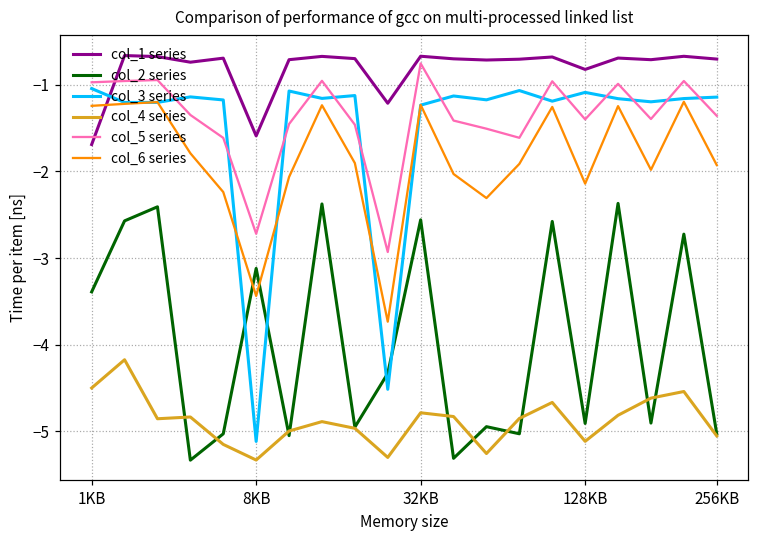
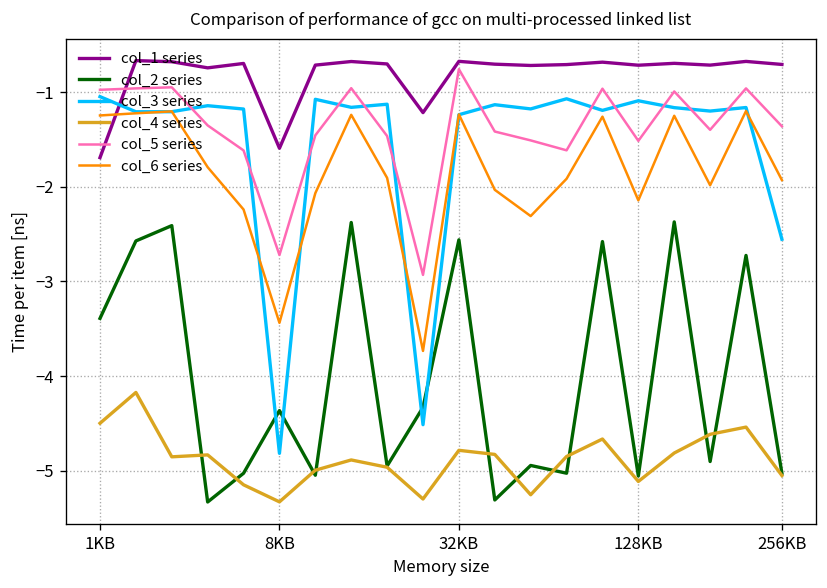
  {
    "col_1 series": {
      "1KB": -1.7,
      "8KB": -1.6,
      "32KB": -0.7,
-     "128KB": -0.8,
+     "128KB": -0.7,
      "256KB": -0.7
    },
    "col_2 series": {
      "1KB": -3.4,
-     "8KB": -3.1,
+     "8KB": -4.4,
      "32KB": -2.6,
-     "128KB": -4.9
+     "128KB": -5.1
    },
    "col_3 series": {
      "1KB": -1.0,
-     "8KB": -5.1,
+     "8KB": -4.8,
      "128KB": -1.1,
-     "256KB": -1.1
+     "256KB": -2.6
    },
    "col_5 series": {
      "1KB": -1.0,
      "8KB": -2.7,
      "32KB": -0.8,
-     "128KB": -1.4,
+     "128KB": -1.5,
      "256KB": -1.4
    }
  }
